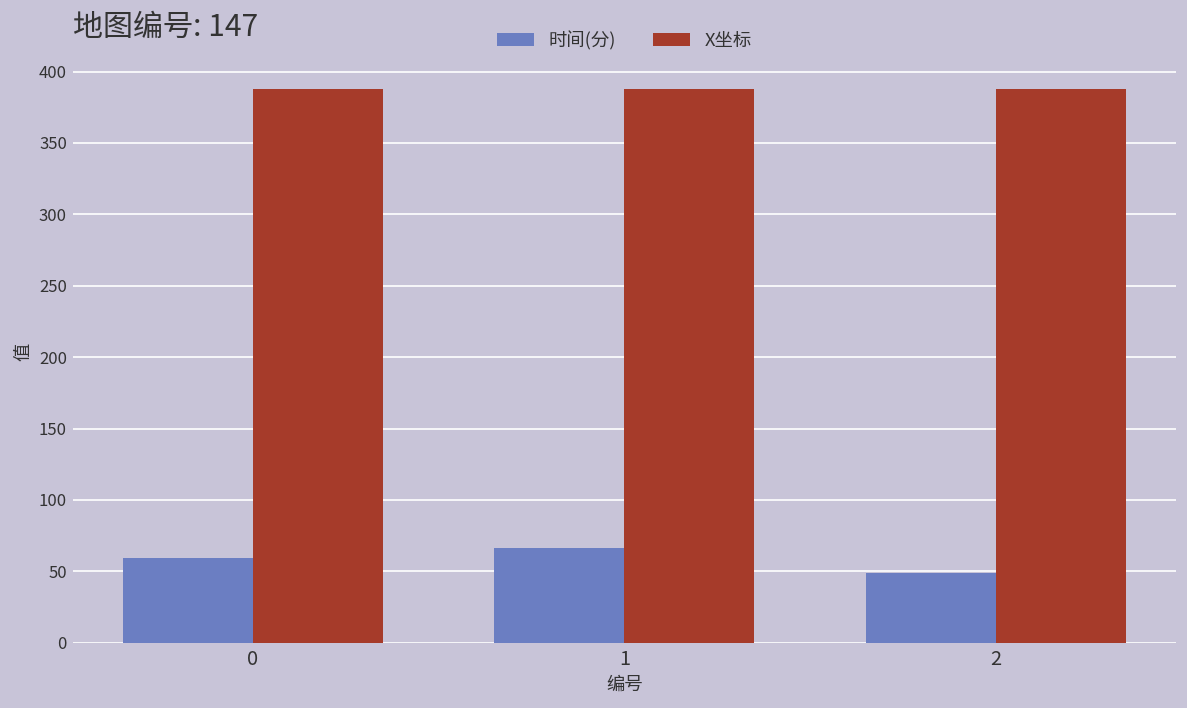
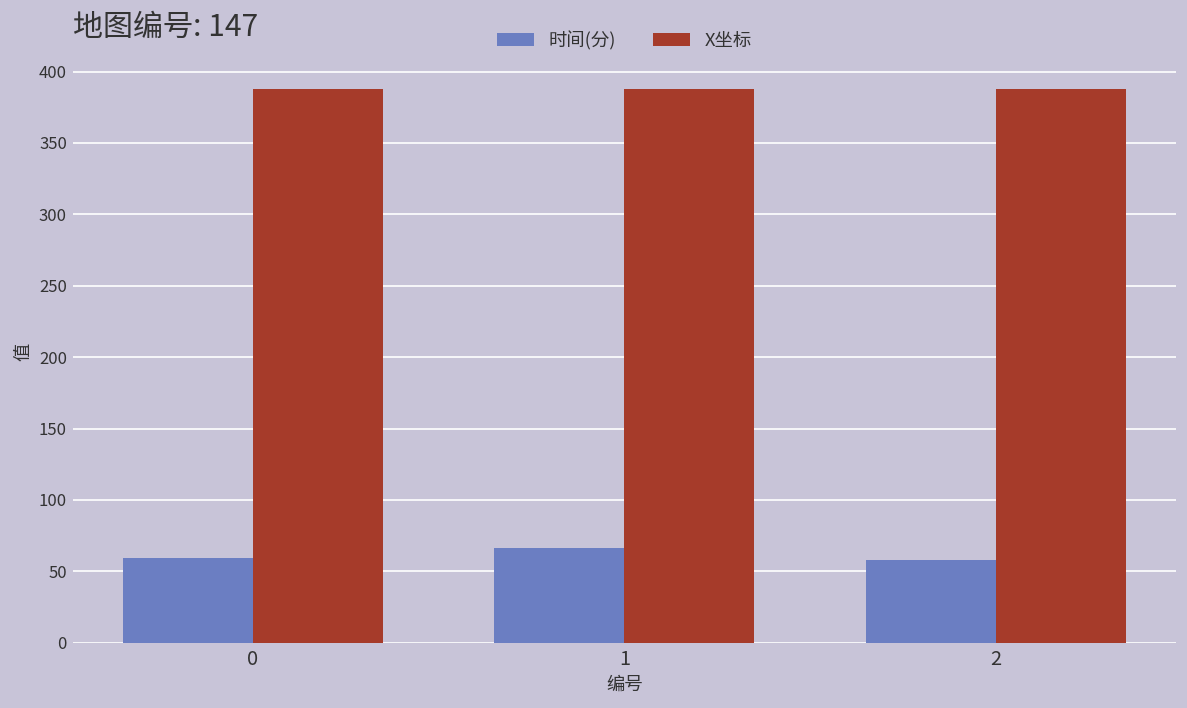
  {
    "时间(分)": {
      "0": 59,
      "1": 66,
-     "2": 49
+     "2": 58
    },
    "X坐标": {
      "0": 388,
      "1": 388,
      "2": 388
    }
  }
